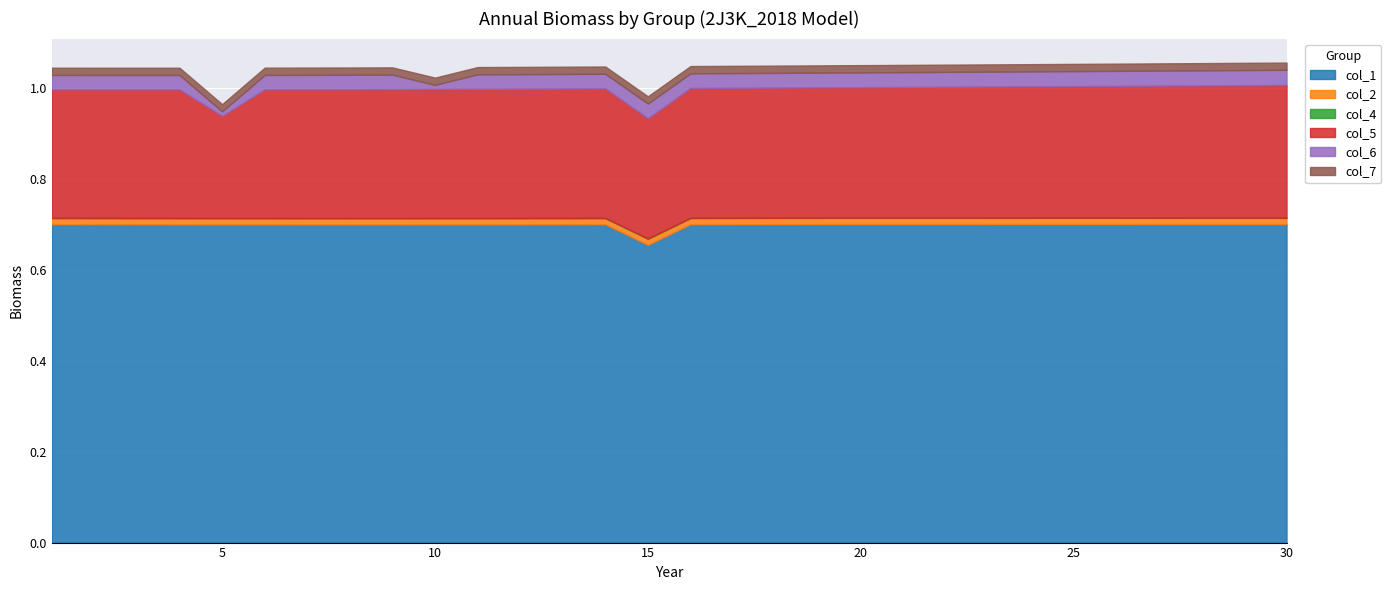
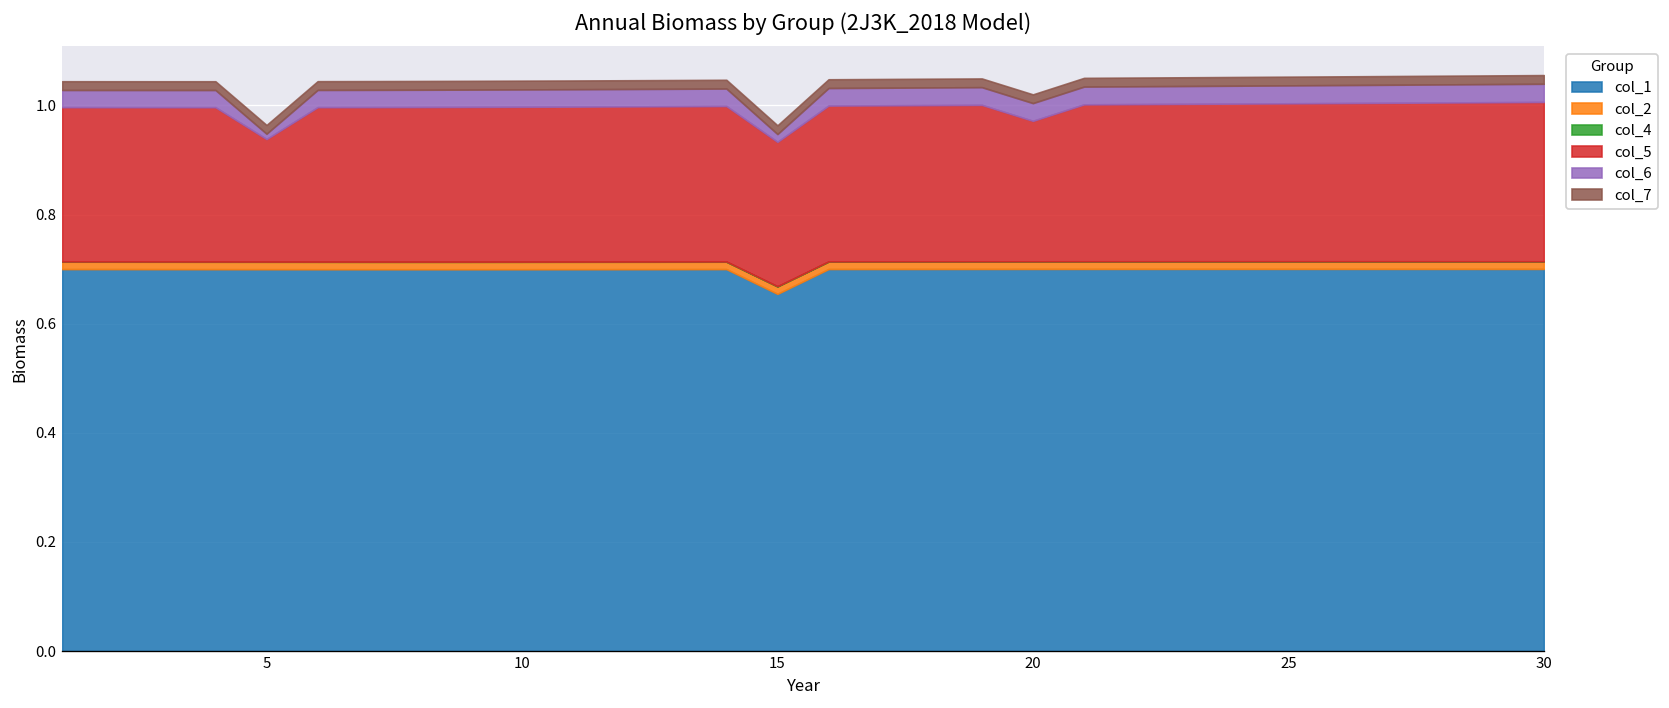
  {
    "col_1": {
      "5": 0.70,
      "10": 0.70,
      "15": 0.65,
      "20": 0.70,
      "25": 0.70,
      "30": 0.70
    },
    "col_4": {
      "5": 0.01,
      "10": 0.01,
      "15": 0.01,
      "20": 0.01,
      "25": 0.01,
      "30": 0.01
    },
    "col_5": {
      "5": 0.22,
      "10": 0.28,
      "15": 0.26,
-     "20": 0.29,
+     "20": 0.26,
      "25": 0.29,
      "30": 0.29
    },
    "col_6": {
      "5": 0.01,
-     "10": 0.01,
-     "15": 0.03,
+     "10": 0.03,
+     "15": 0.01,
      "20": 0.03,
      "25": 0.03,
      "30": 0.03
    },
    "col_7": {
      "5": 0.02,
      "10": 0.02,
      "15": 0.02,
      "20": 0.02,
      "25": 0.02,
      "30": 0.02
    }
  }
